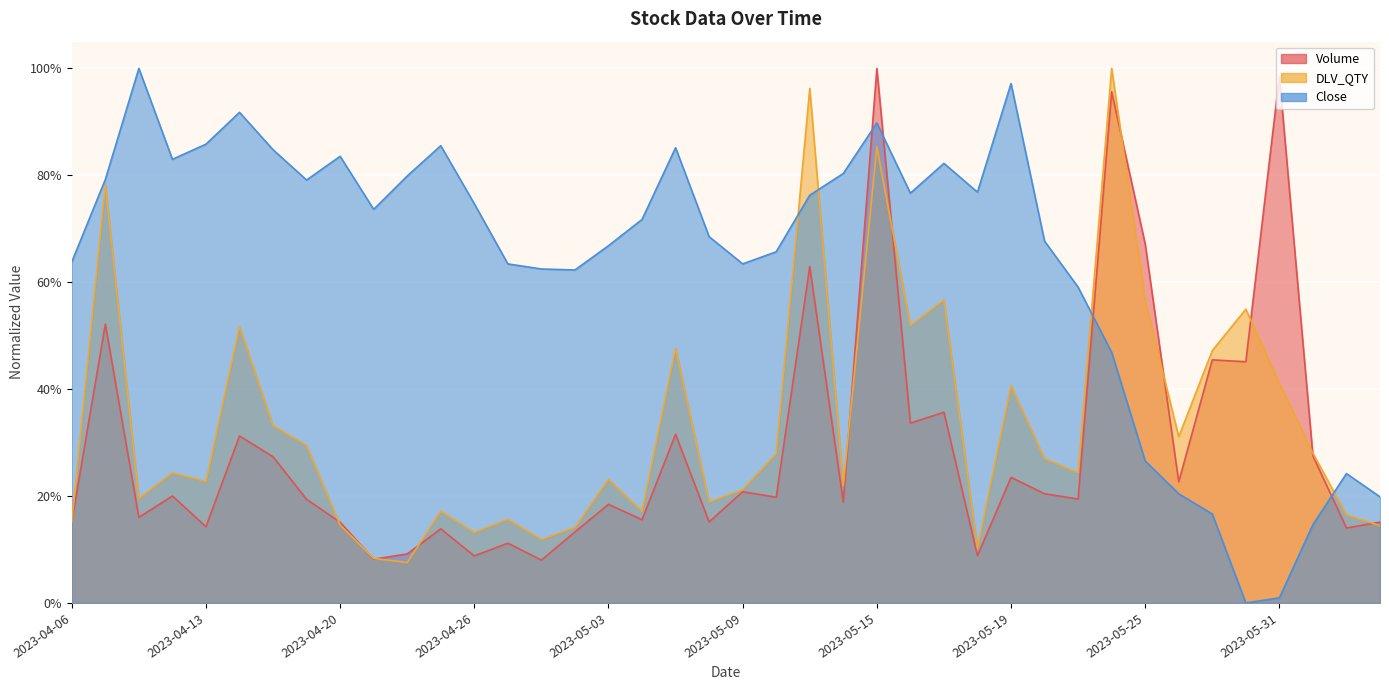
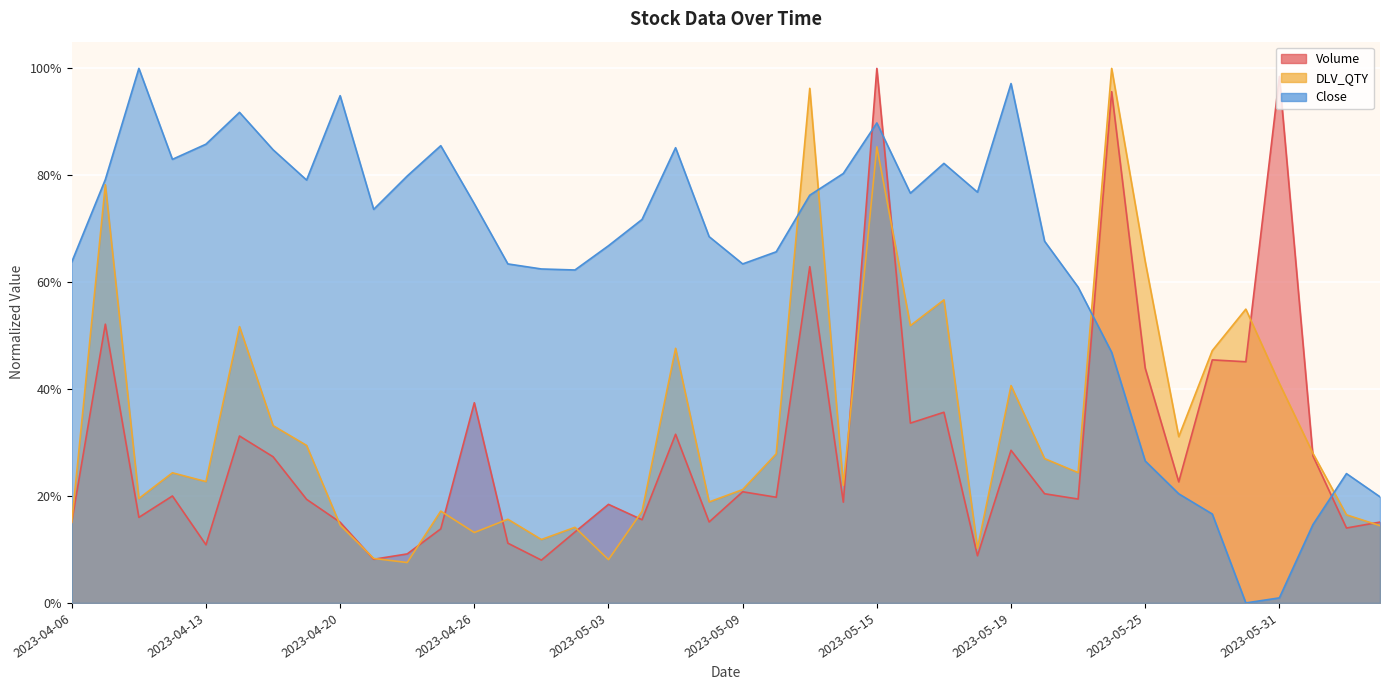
  {
    "Volume": {
-     "2023-04-13": "14%",
+     "2023-04-13": "11%",
      "2023-04-20": "15%",
-     "2023-04-26": "9%",
+     "2023-04-26": "37%",
      "2023-05-03": "18%",
      "2023-05-15": "100%",
-     "2023-05-19": "23%",
-     "2023-05-25": "67%"
+     "2023-05-19": "29%",
+     "2023-05-25": "44%"
    },
    "DLV_QTY": {
      "2023-04-13": "23%",
      "2023-04-20": "15%",
      "2023-04-26": "13%",
-     "2023-05-03": "23%",
+     "2023-05-03": "8%",
      "2023-05-15": "85%",
      "2023-05-19": "41%",
-     "2023-05-25": "56%",
+     "2023-05-25": "64%",
      "2023-05-31": "41%"
    },
    "Close": {
      "2023-04-06": "64%",
      "2023-04-13": "86%",
-     "2023-04-20": "84%",
+     "2023-04-20": "95%",
      "2023-04-26": "75%",
      "2023-05-03": "67%",
      "2023-05-09": "63%",
      "2023-05-15": "90%",
      "2023-05-19": "97%",
      "2023-05-25": "27%",
      "2023-05-31": "1%"
    }
  }
